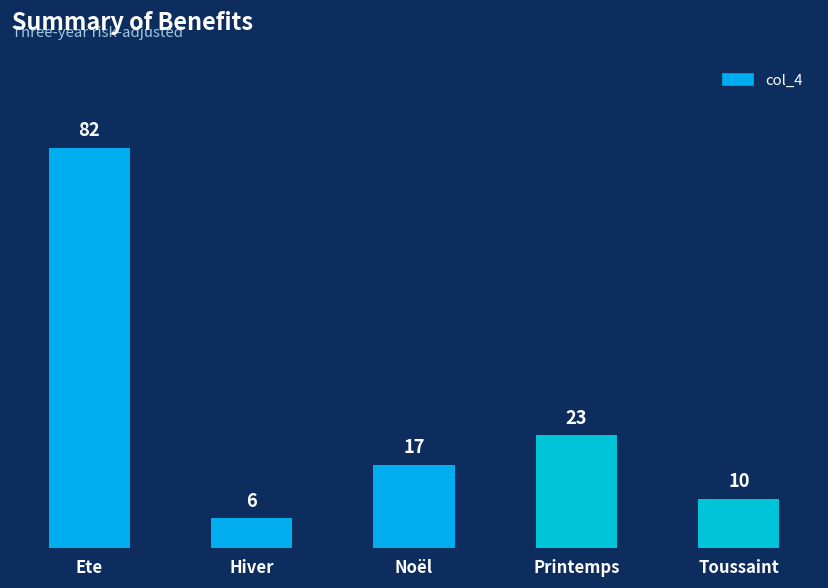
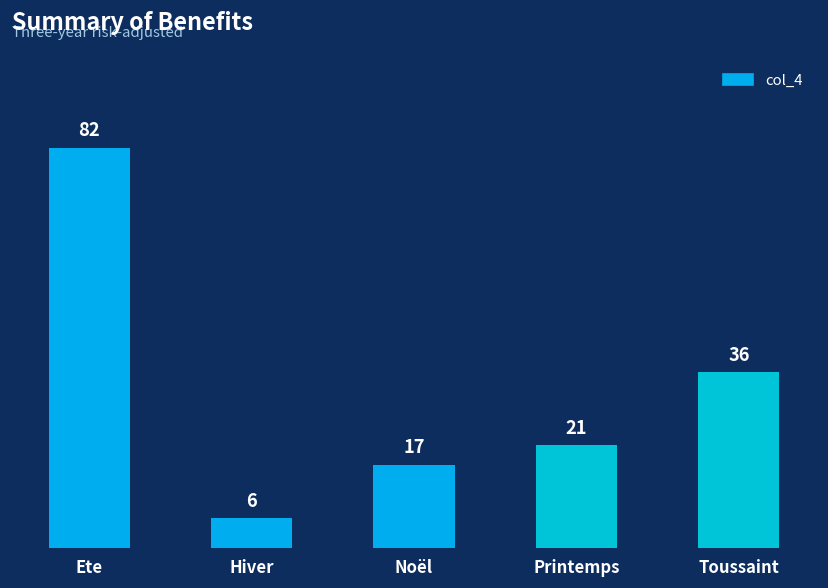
  {
    "Ete": 82,
    "Hiver": 6,
    "Noël": 17,
-   "Printemps": 23,
-   "Toussaint": 10
+   "Printemps": 21,
+   "Toussaint": 36
  }
